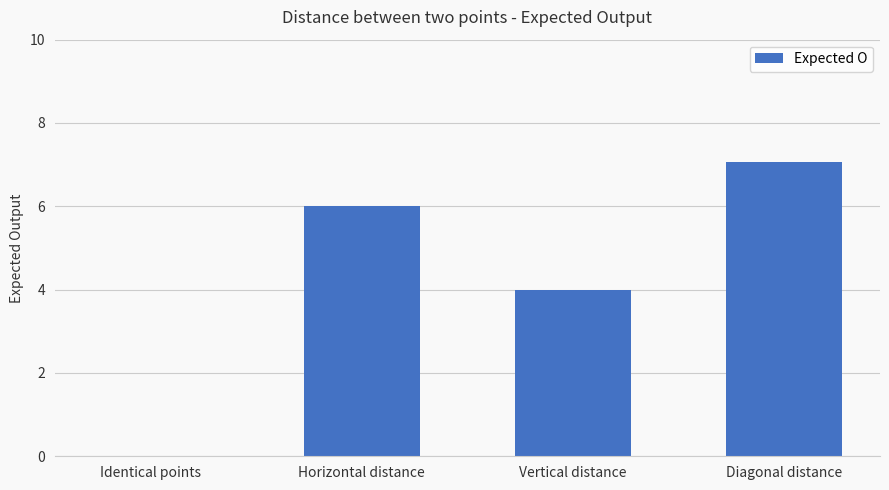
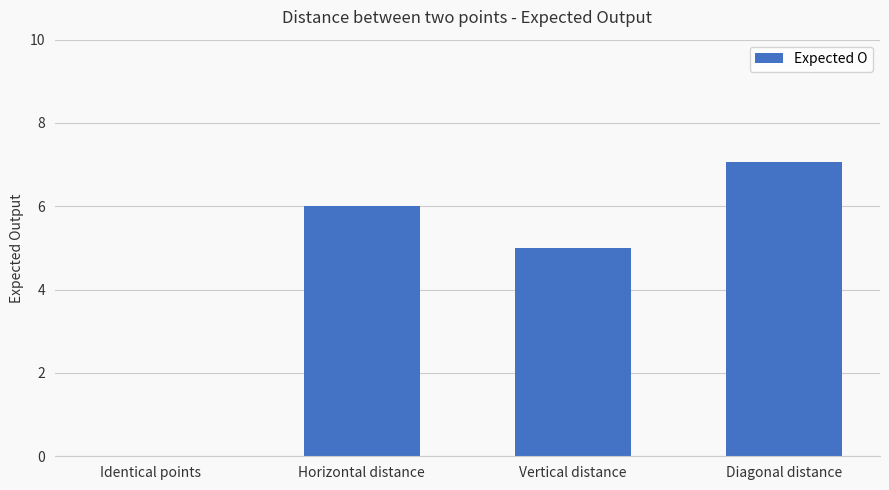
  {
    "Identical points": 0,
    "Horizontal distance": 6,
-   "Vertical distance": 4,
+   "Vertical distance": 5,
    "Diagonal distance": 7.1
  }
